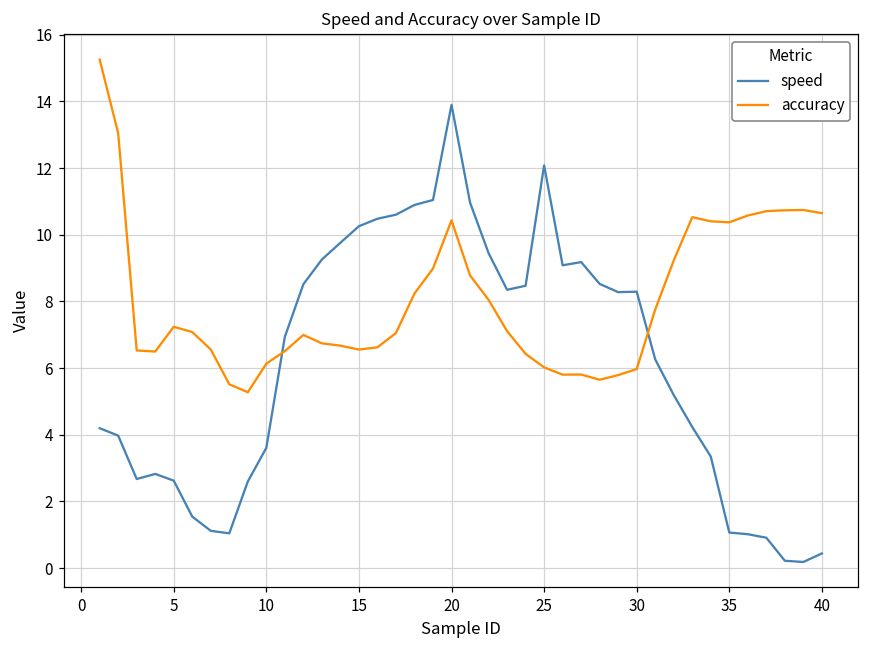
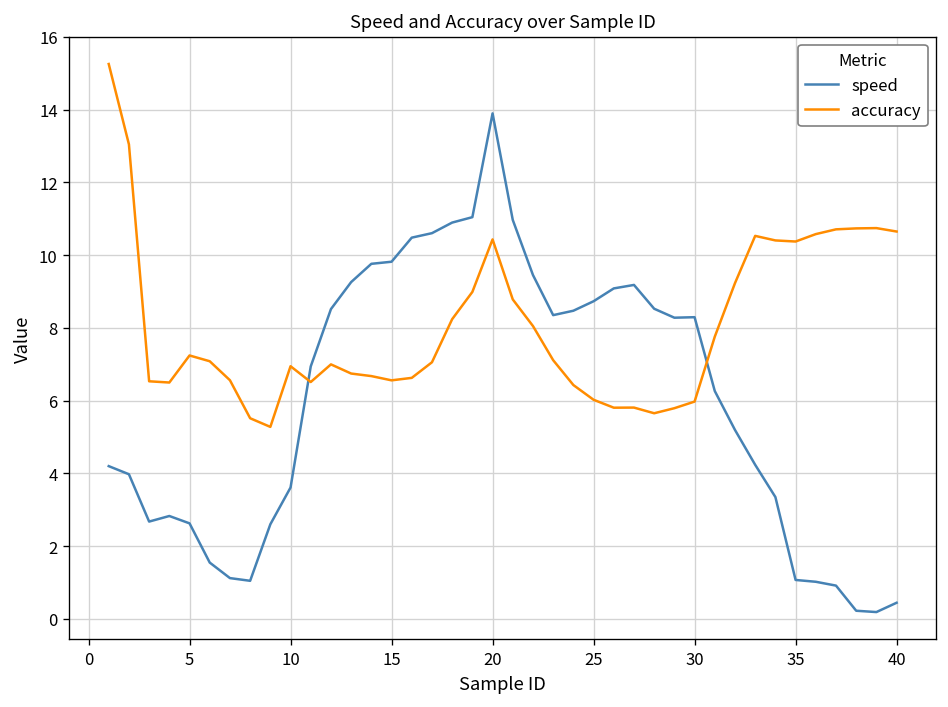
  {
    "speed": {
      "5": 2.6,
      "10": 3.6,
-     "15": 10.3,
+     "15": 9.8,
      "20": 13.9,
-     "25": 12.1,
+     "25": 8.7,
      "30": 8.3,
      "35": 1.1,
      "40": 0.4
    },
    "accuracy": {
      "5": 7.2,
-     "10": 6.1,
+     "10": 6.9,
      "15": 6.6,
      "20": 10.4,
      "25": 6.0,
      "30": 6.0,
      "35": 10.4,
      "40": 10.6
    }
  }
